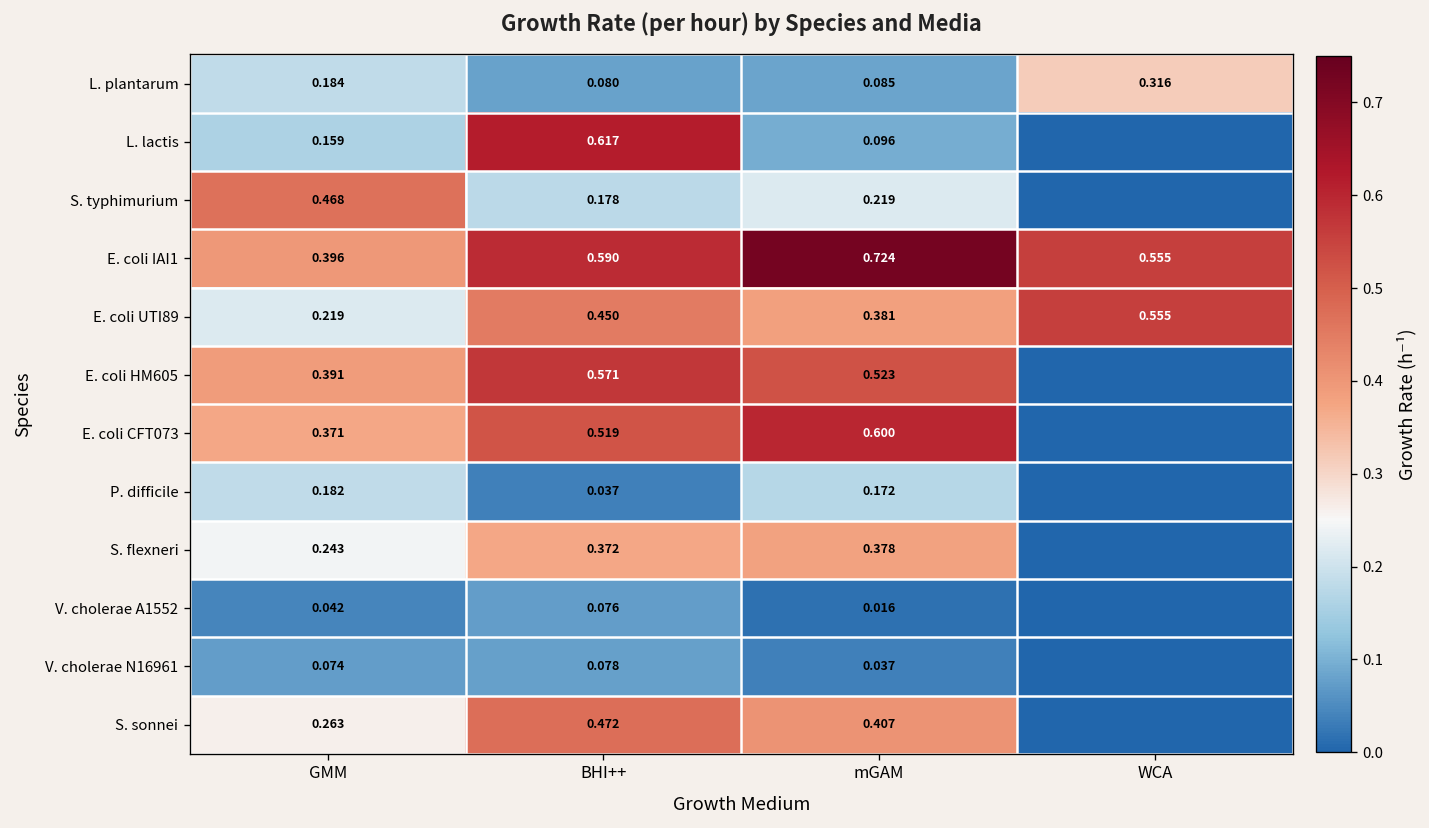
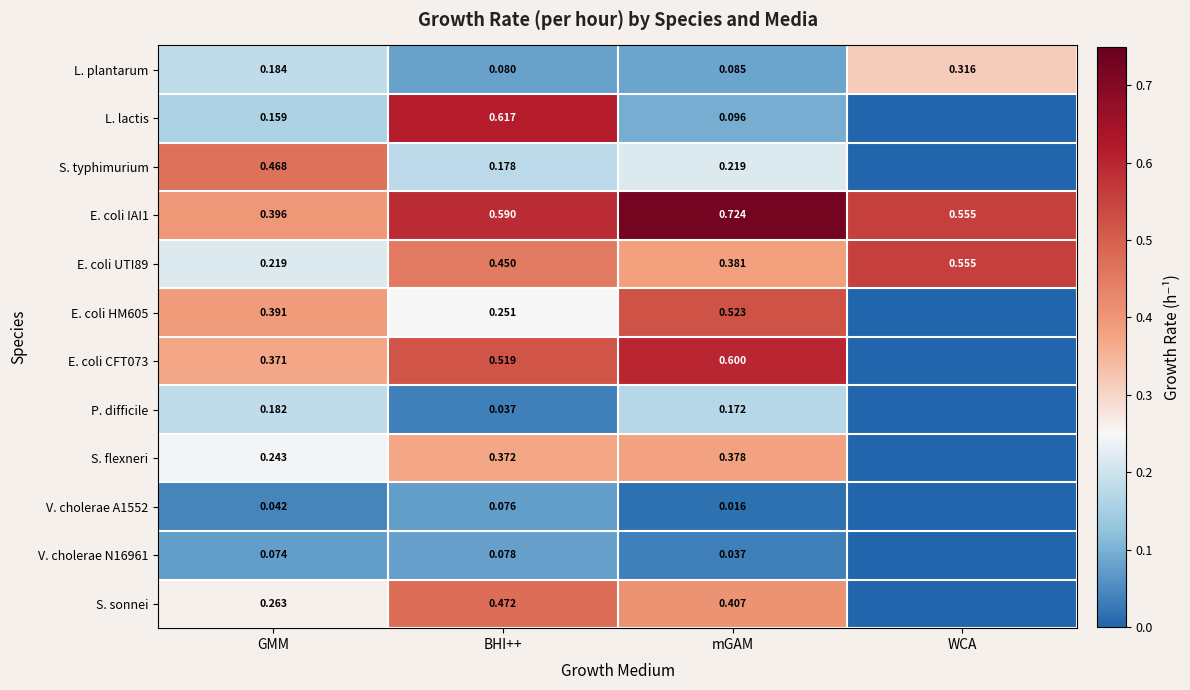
  {
    "L. plantarum": {
      "GMM": 0.184,
      "BHI++": 0.080,
      "mGAM": 0.085,
      "WCA": 0.316
    },
    "L. lactis": {
      "GMM": 0.159,
      "BHI++": 0.617,
      "mGAM": 0.096
    },
    "S. typhimurium": {
      "GMM": 0.468,
      "BHI++": 0.178,
      "mGAM": 0.219
    },
    "E. coli IAI1": {
      "GMM": 0.396,
      "BHI++": 0.590,
      "mGAM": 0.724,
      "WCA": 0.555
    },
    "E. coli UTI89": {
      "GMM": 0.219,
      "BHI++": 0.450,
      "mGAM": 0.381,
      "WCA": 0.555
    },
    "E. coli HM605": {
      "GMM": 0.391,
-     "BHI++": 0.571,
+     "BHI++": 0.251,
      "mGAM": 0.523
    },
    "E. coli CFT073": {
      "GMM": 0.371,
      "BHI++": 0.519,
      "mGAM": 0.600
    },
    "P. difficile": {
      "GMM": 0.182,
      "BHI++": 0.037,
      "mGAM": 0.172
    },
    "S. flexneri": {
      "GMM": 0.243,
      "BHI++": 0.372,
      "mGAM": 0.378
    },
    "V. cholerae A1552": {
      "GMM": 0.042,
      "BHI++": 0.076,
      "mGAM": 0.016
    },
    "V. cholerae N16961": {
      "GMM": 0.074,
      "BHI++": 0.078,
      "mGAM": 0.037
    },
    "S. sonnei": {
      "GMM": 0.263,
      "BHI++": 0.472,
      "mGAM": 0.407
    }
  }
